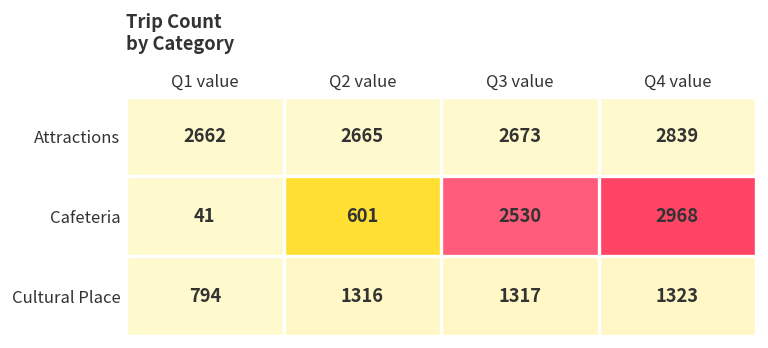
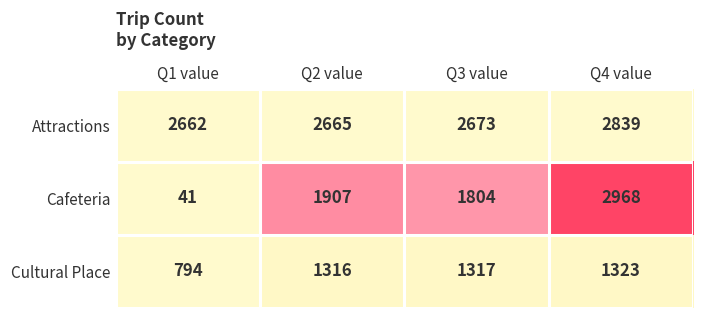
  {
    "Attractions": {
      "Q1 value": 2662,
      "Q2 value": 2665,
      "Q3 value": 2673,
      "Q4 value": 2839
    },
    "Cafeteria": {
      "Q1 value": 41,
-     "Q2 value": 601,
-     "Q3 value": 2530,
+     "Q2 value": 1907,
+     "Q3 value": 1804,
      "Q4 value": 2968
    },
    "Cultural Place": {
      "Q1 value": 794,
      "Q2 value": 1316,
      "Q3 value": 1317,
      "Q4 value": 1323
    }
  }
